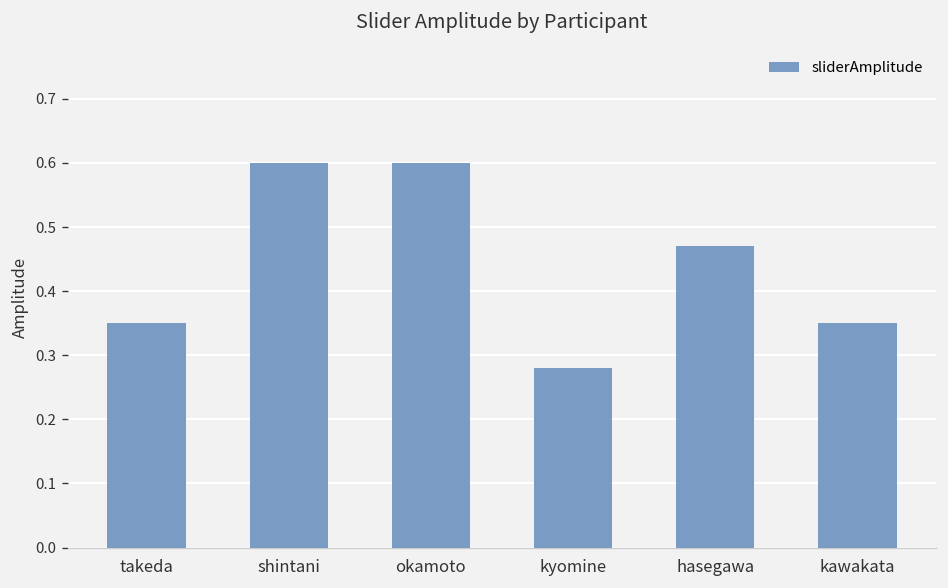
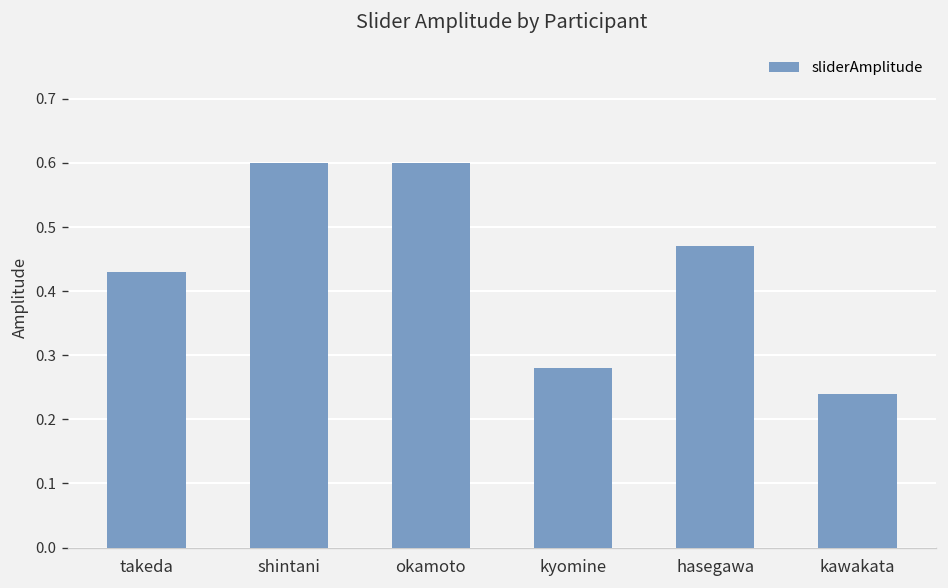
  {
-   "takeda": 0.35,
+   "takeda": 0.43,
    "shintani": 0.60,
    "okamoto": 0.60,
    "kyomine": 0.28,
    "hasegawa": 0.47,
-   "kawakata": 0.35
+   "kawakata": 0.24
  }
